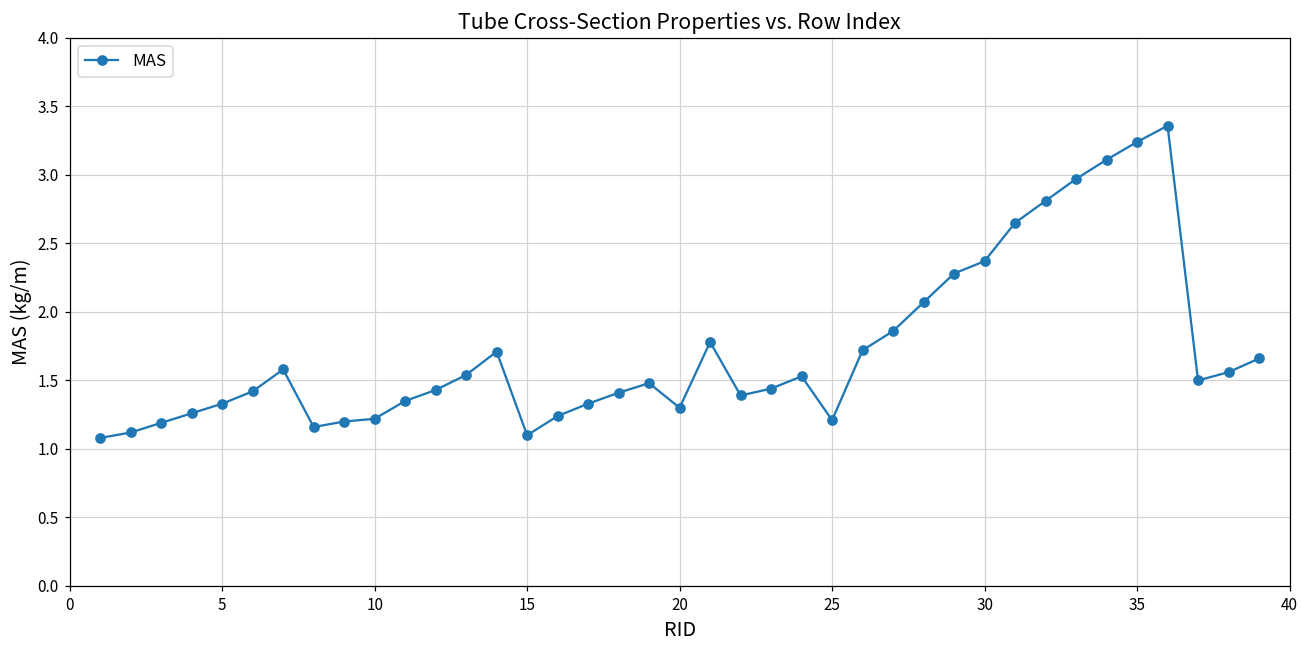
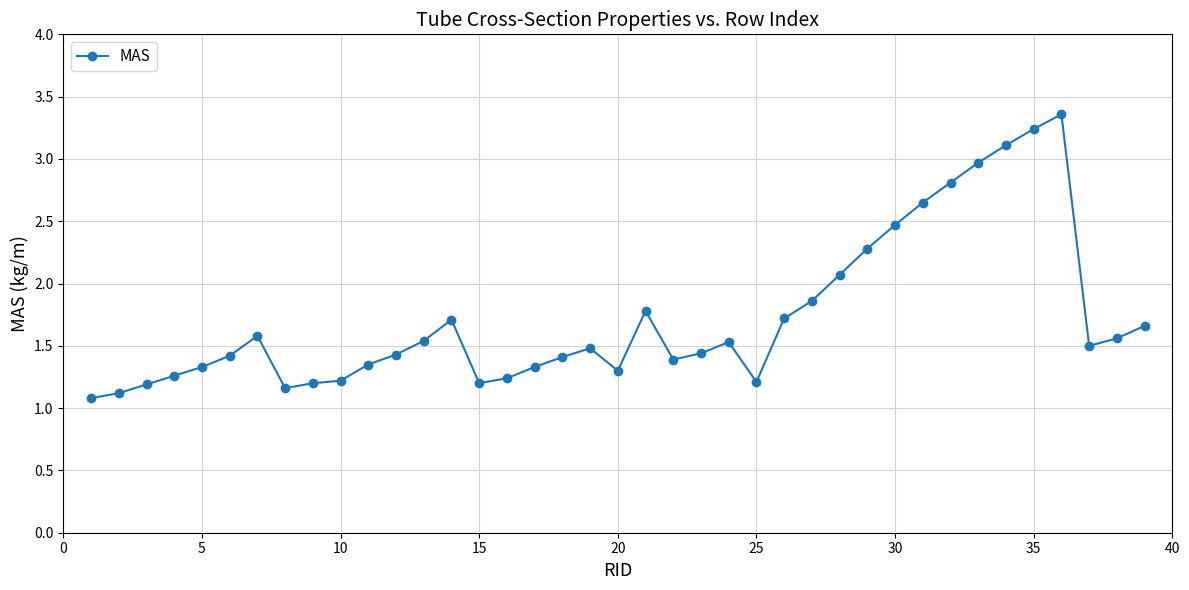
  {
    "5": 1.33,
    "10": 1.22,
-   "15": 1.1,
+   "15": 1.2,
    "20": 1.30,
    "25": 1.21,
-   "30": 2.37,
+   "30": 2.47,
    "35": 3.24
  }
